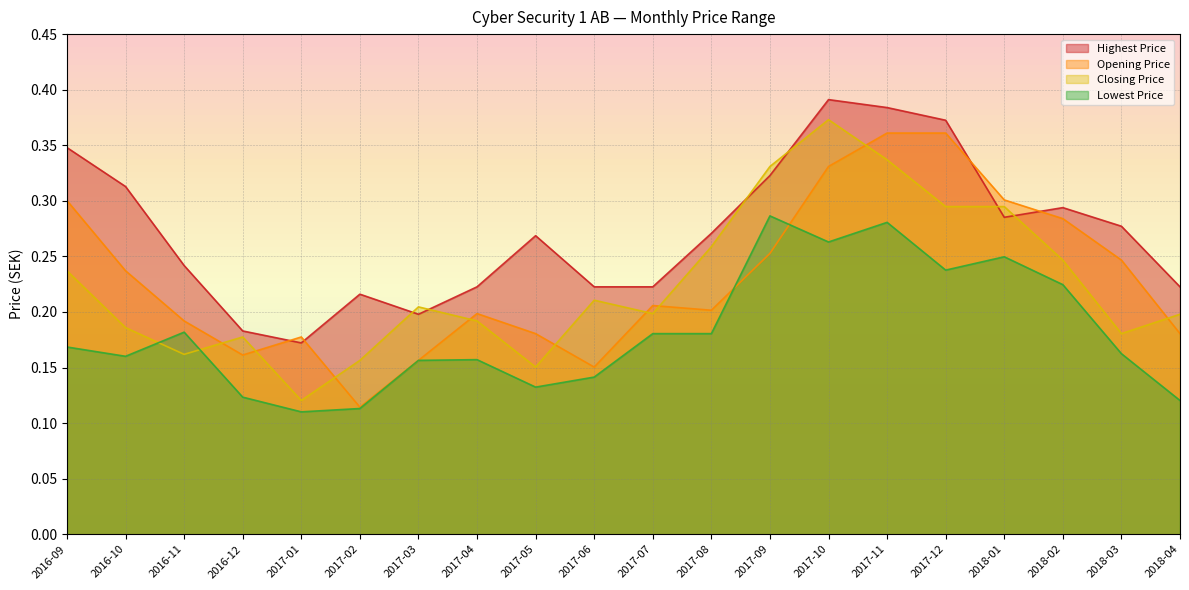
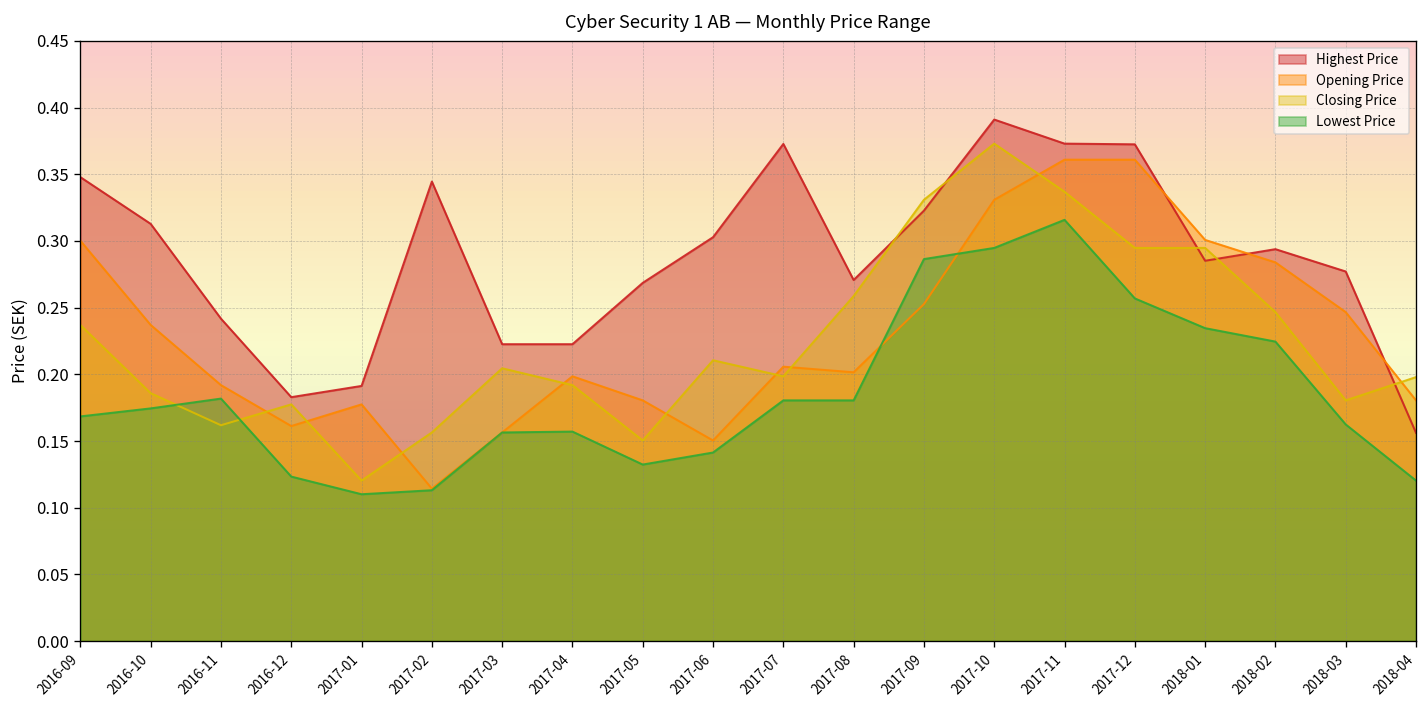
  {
    "Highest Price": {
      "2016-09": 0.348,
      "2016-10": 0.313,
      "2016-11": 0.242,
      "2016-12": 0.183,
-     "2017-01": 0.172,
-     "2017-02": 0.216,
-     "2017-03": 0.198,
+     "2017-01": 0.191,
+     "2017-02": 0.345,
+     "2017-03": 0.223,
      "2017-04": 0.223,
      "2017-05": 0.269,
-     "2017-06": 0.223,
-     "2017-07": 0.223,
+     "2017-06": 0.303,
+     "2017-07": 0.373,
      "2017-08": 0.271,
      "2017-09": 0.323,
      "2017-10": 0.391,
-     "2017-11": 0.384,
+     "2017-11": 0.373,
      "2017-12": 0.372,
      "2018-01": 0.285,
      "2018-02": 0.294,
      "2018-03": 0.277,
-     "2018-04": 0.223
+     "2018-04": 0.156
    },
    "Lowest Price": {
      "2016-09": 0.168,
-     "2016-10": 0.160,
+     "2016-10": 0.174,
      "2016-11": 0.182,
      "2016-12": 0.123,
      "2017-01": 0.110,
      "2017-04": 0.157,
      "2017-05": 0.132,
      "2017-06": 0.141,
      "2017-07": 0.180,
      "2017-08": 0.180,
      "2017-09": 0.286,
-     "2017-10": 0.263,
-     "2017-11": 0.281,
-     "2017-12": 0.238,
-     "2018-01": 0.250,
+     "2017-10": 0.295,
+     "2017-11": 0.316,
+     "2017-12": 0.257,
+     "2018-01": 0.235,
      "2018-02": 0.225,
      "2018-03": 0.162,
      "2018-04": 0.120
    }
  }
